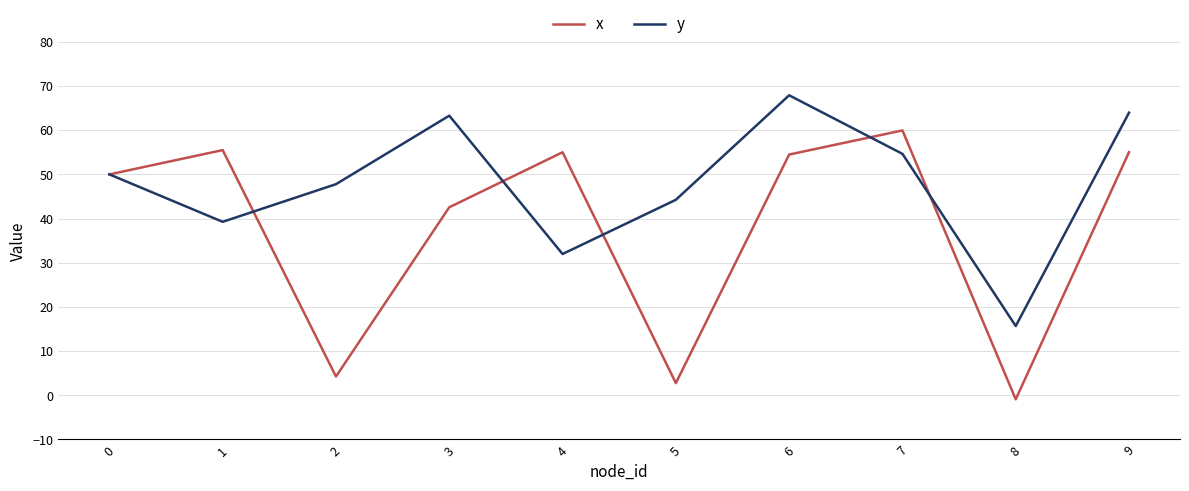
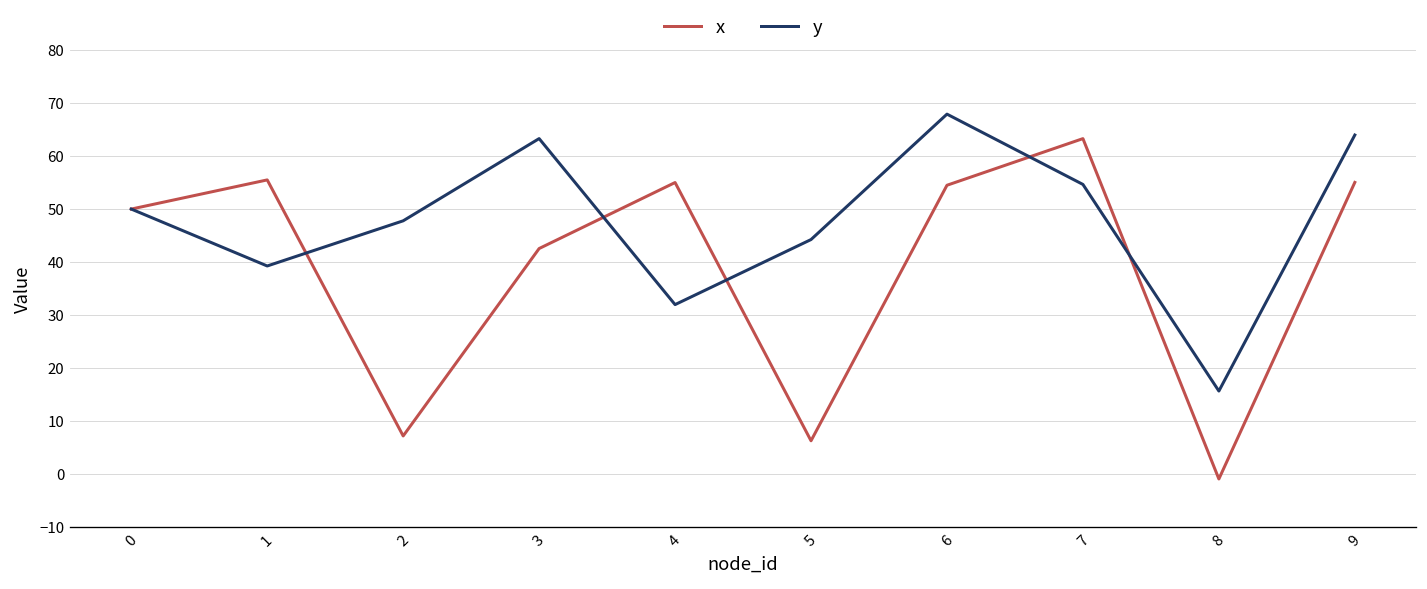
  {
    "x": {
      "1": 55,
-     "2": 4,
+     "2": 7,
      "3": 43,
      "4": 55,
-     "5": 3,
+     "5": 6,
      "6": 54,
-     "7": 60,
+     "7": 63,
      "8": -1,
      "9": 55
    },
    "y": {
      "1": 39,
      "2": 48,
      "3": 63,
      "4": 32,
      "5": 44,
      "6": 68,
      "7": 55,
      "8": 16,
      "9": 64
    }
  }
